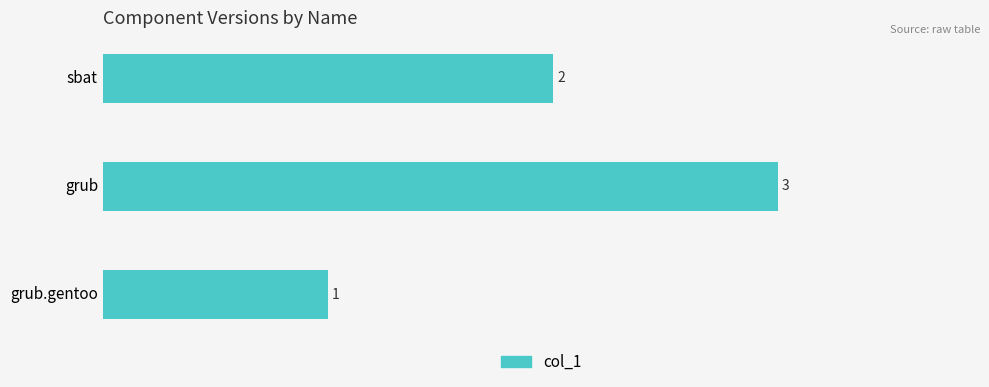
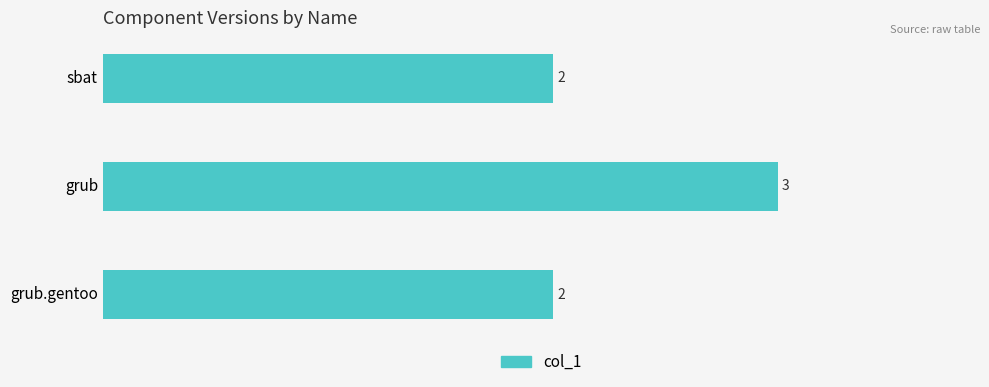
  {
    "sbat": 2,
    "grub": 3,
-   "grub.gentoo": 1
+   "grub.gentoo": 2
  }
